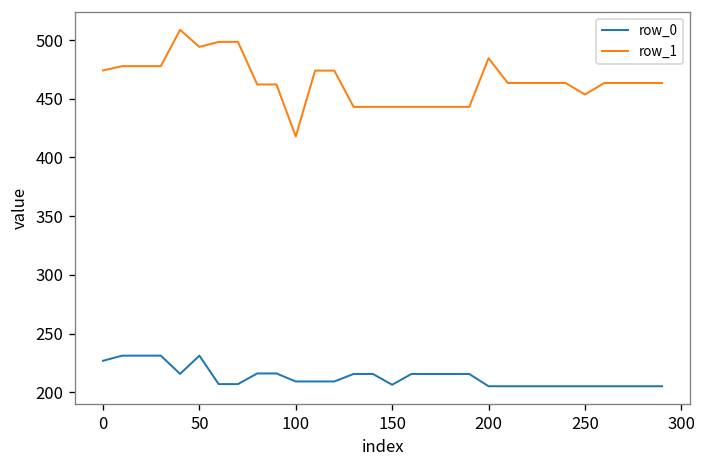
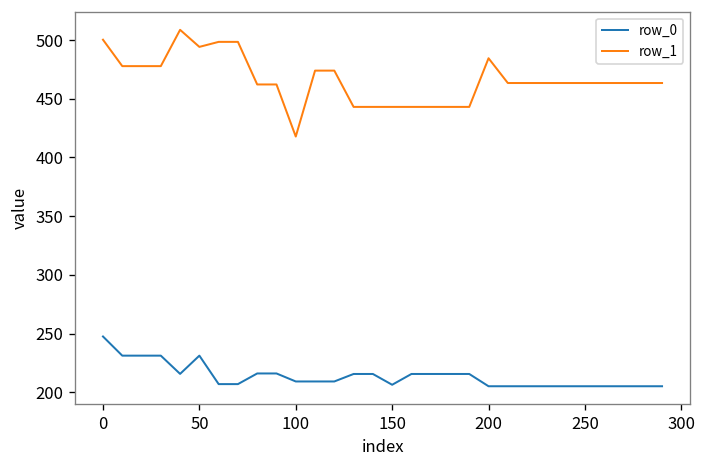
  {
    "row_0": {
-     "0": 230,
+     "0": 250,
      "50": 230,
      "100": 210,
      "150": 210,
      "200": 210,
      "250": 210
    },
    "row_1": {
-     "0": 470,
+     "0": 500,
      "50": 490,
      "100": 420,
      "150": 440,
      "200": 480,
-     "250": 450
+     "250": 460
    }
  }
